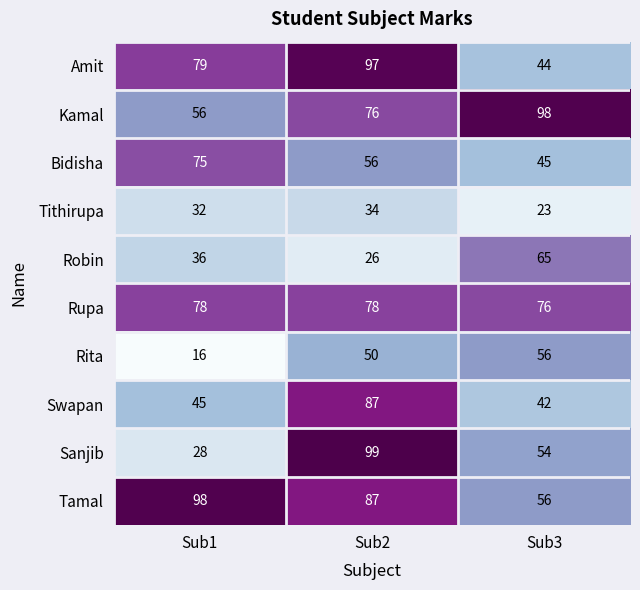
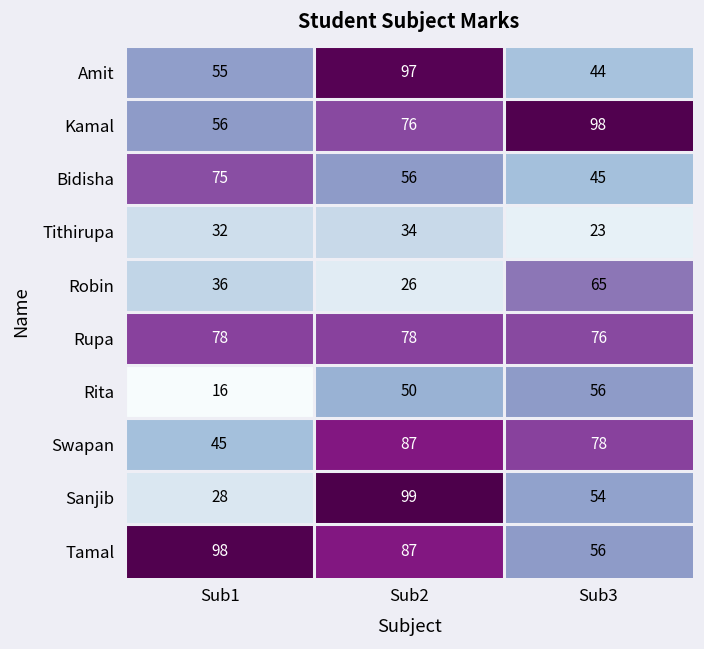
  {
    "Amit": {
-     "Sub1": 79,
+     "Sub1": 55,
      "Sub2": 97,
      "Sub3": 44
    },
    "Kamal": {
      "Sub1": 56,
      "Sub2": 76,
      "Sub3": 98
    },
    "Bidisha": {
      "Sub1": 75,
      "Sub2": 56,
      "Sub3": 45
    },
    "Tithirupa": {
      "Sub1": 32,
      "Sub2": 34,
      "Sub3": 23
    },
    "Robin": {
      "Sub1": 36,
      "Sub2": 26,
      "Sub3": 65
    },
    "Rupa": {
      "Sub1": 78,
      "Sub2": 78,
      "Sub3": 76
    },
    "Rita": {
      "Sub1": 16,
      "Sub2": 50,
      "Sub3": 56
    },
    "Swapan": {
      "Sub1": 45,
      "Sub2": 87,
-     "Sub3": 42
+     "Sub3": 78
    },
    "Sanjib": {
      "Sub1": 28,
      "Sub2": 99,
      "Sub3": 54
    },
    "Tamal": {
      "Sub1": 98,
      "Sub2": 87,
      "Sub3": 56
    }
  }
